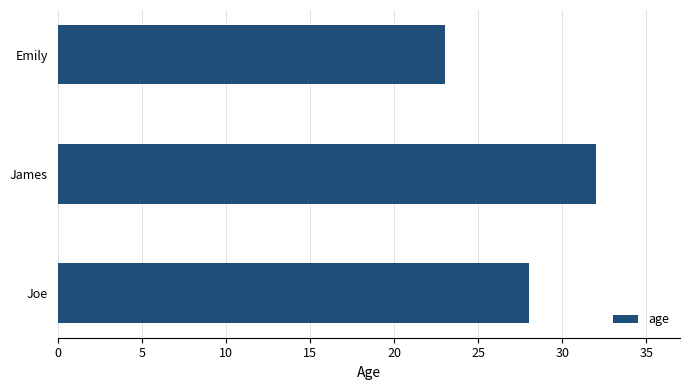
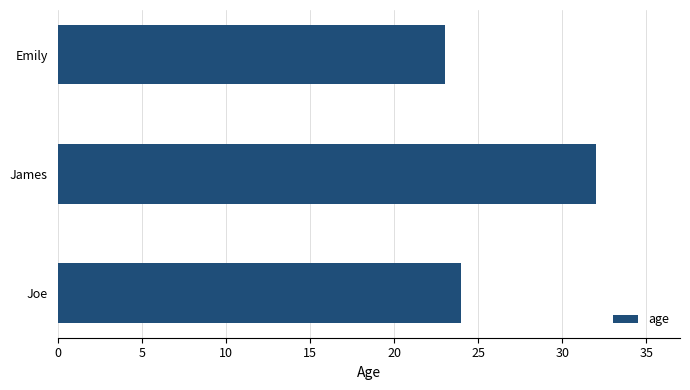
  {
    "Emily": 23,
    "James": 32,
-   "Joe": 28
+   "Joe": 24
  }
